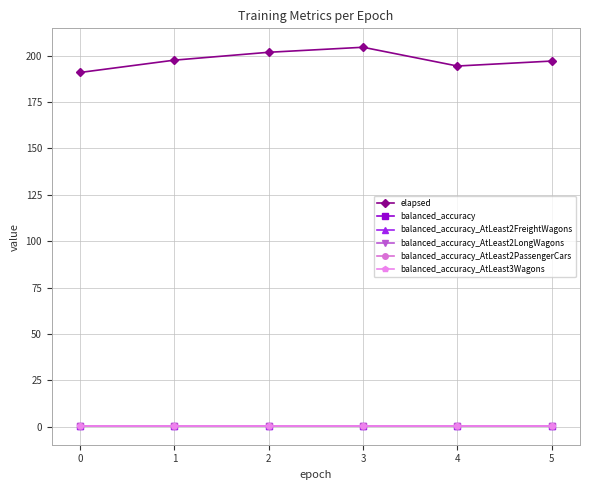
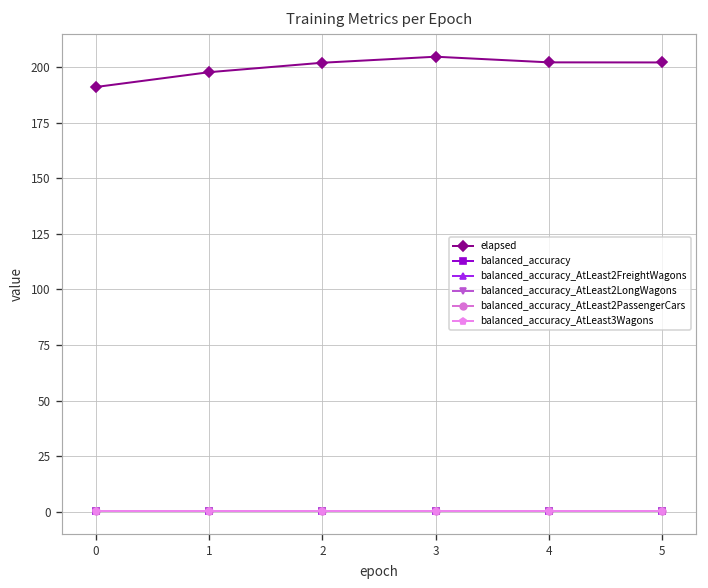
  {
    "elapsed": {
      "0": 191,
      "1": 198,
      "2": 202,
      "3": 205,
-     "4": 194,
-     "5": 197
+     "4": 202,
+     "5": 202
    },
    "balanced_accuracy_AtLeast3Wagons": {
      "0": 1,
      "1": 1,
      "2": 1,
      "3": 1,
      "4": 1,
      "5": 1
    }
  }
